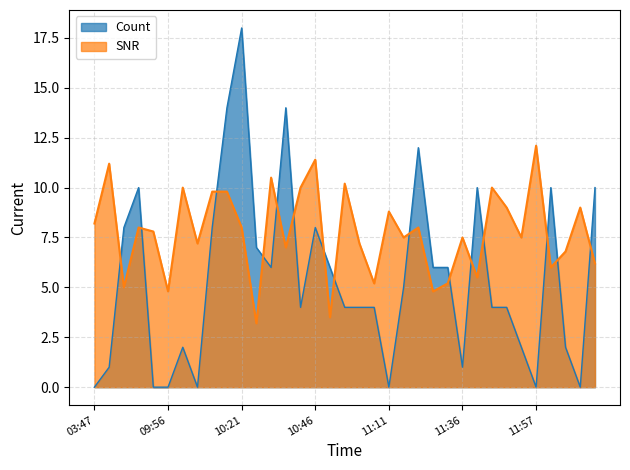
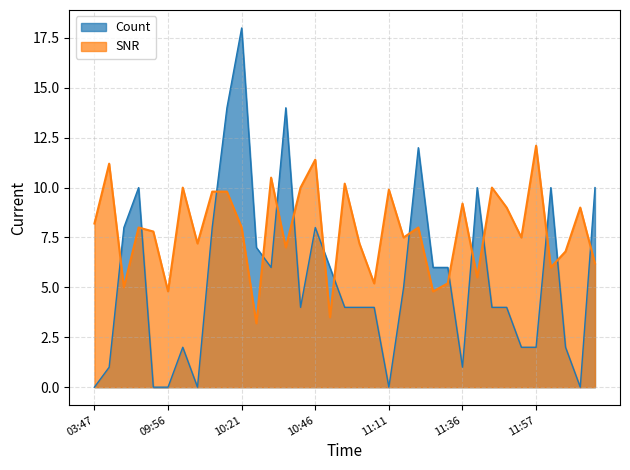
  {
    "Count": {
      "03:47": 0,
      "09:56": 0,
      "10:21": 18,
      "10:46": 8,
      "11:11": 0,
      "11:36": 1,
-     "11:57": 0
+     "11:57": 2
    },
    "SNR": {
      "03:47": 8.2,
      "09:56": 4.8,
      "10:21": 8.0,
      "10:46": 11.4,
-     "11:11": 8.8,
-     "11:36": 7.5,
+     "11:11": 9.9,
+     "11:36": 9.2,
      "11:57": 12.1
    }
  }
